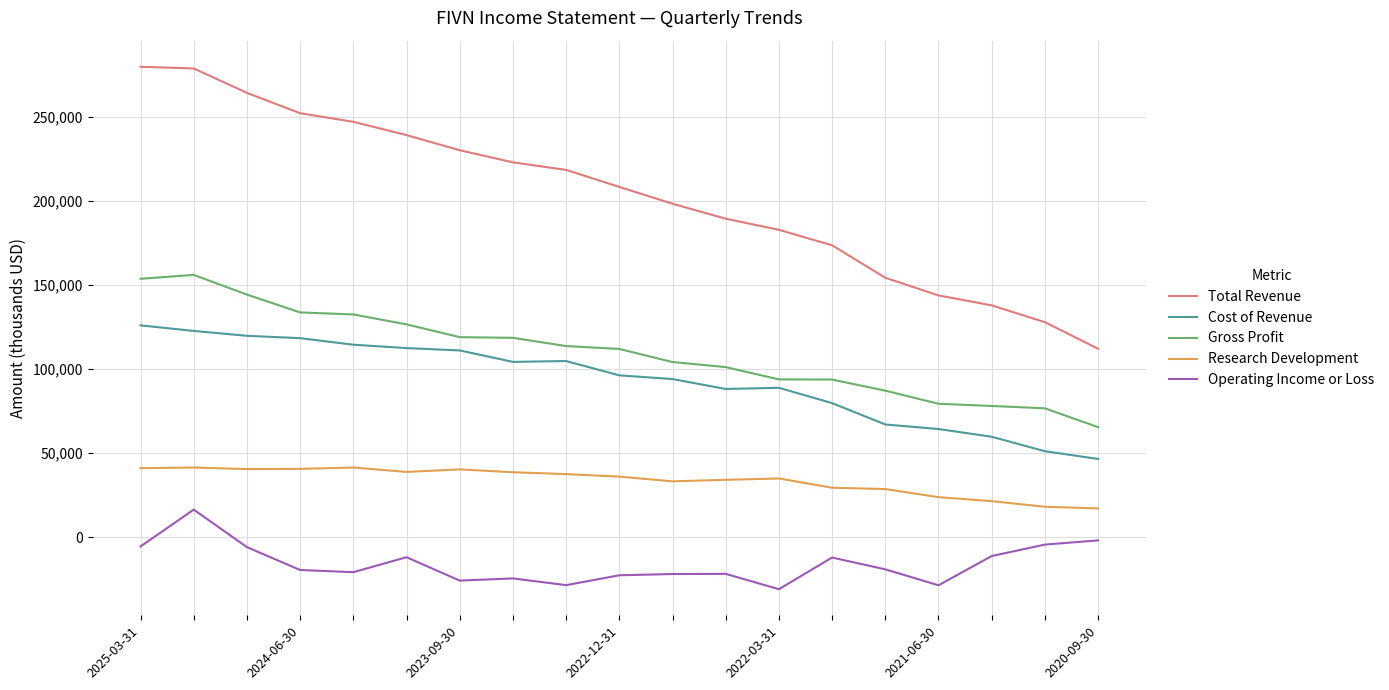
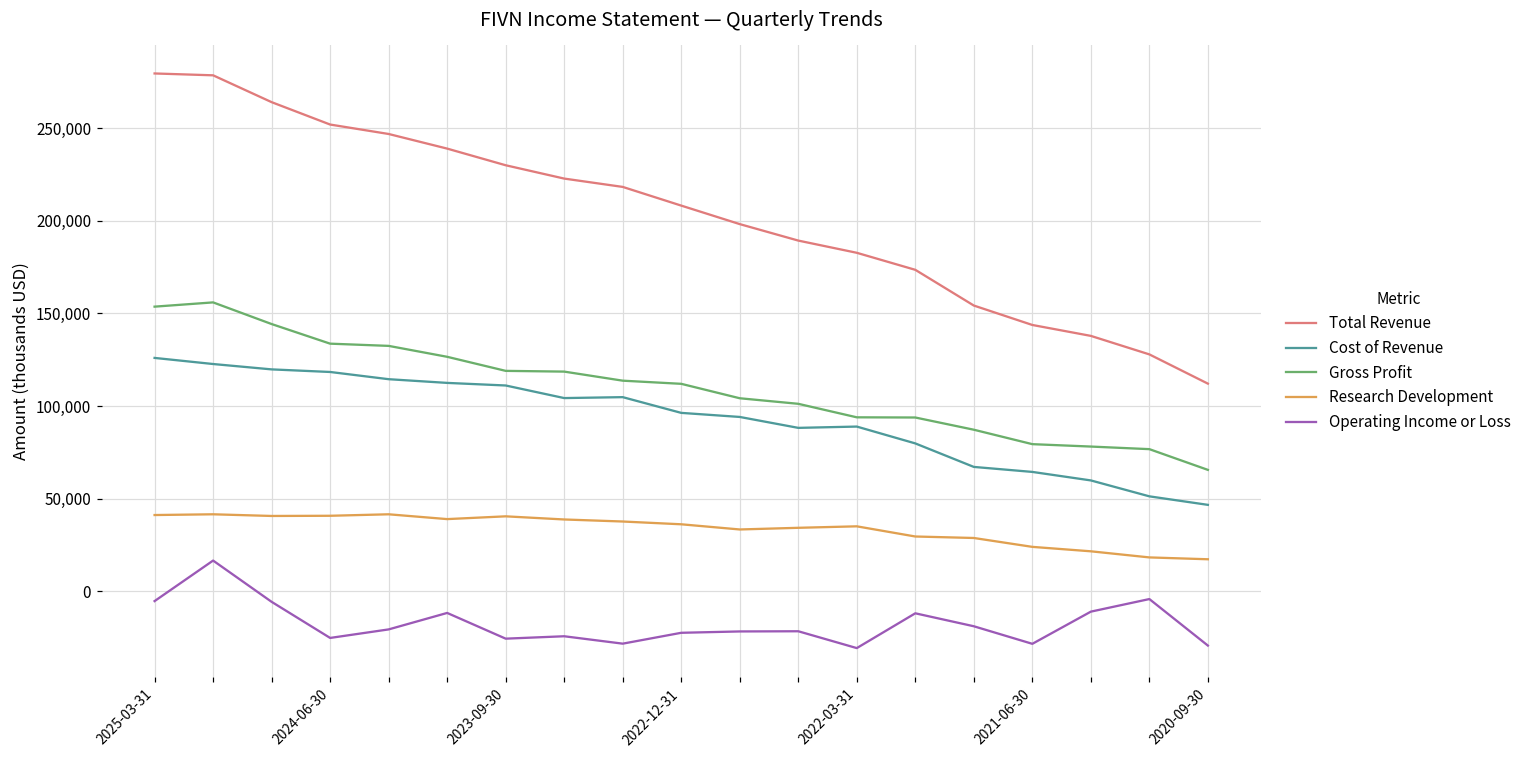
  {
    "Operating Income or Loss": {
      "2025-03-31": "-5,000",
-     "2024-06-30": "-19,000",
+     "2024-06-30": "-25,000",
      "2023-09-30": "-26,000",
      "2022-12-31": "-23,000",
      "2022-03-31": "-31,000",
      "2021-06-30": "-28,000",
-     "2020-09-30": "-2,000"
+     "2020-09-30": "-29,000"
    }
  }
